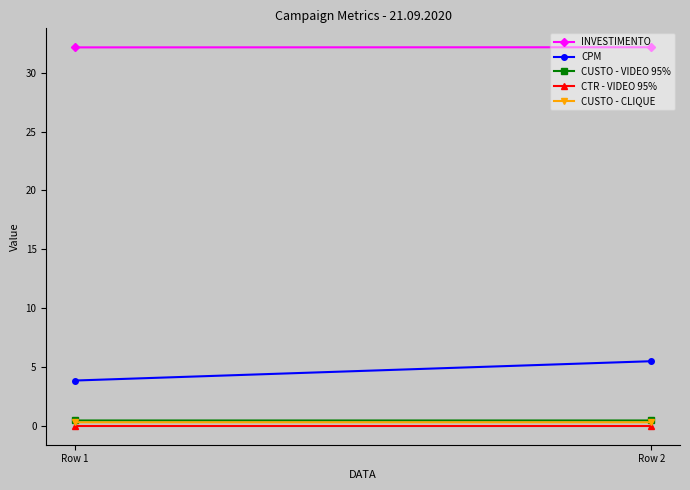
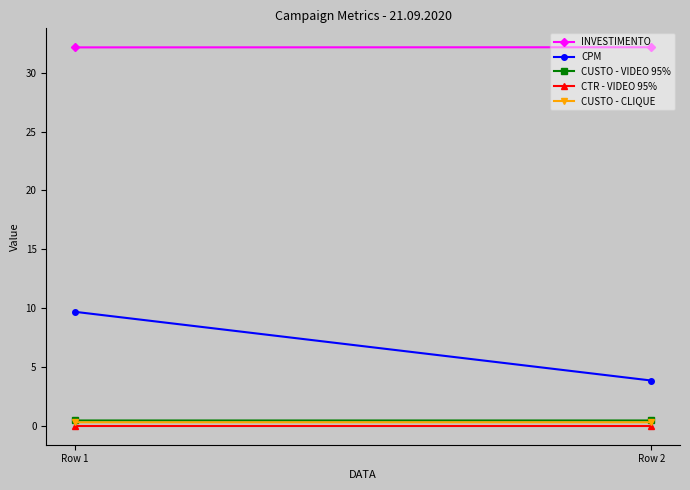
  {
    "INVESTIMENTO": {
      "Row 1": 32.2
    },
    "CPM": {
-     "Row 1": 3.9,
-     "Row 2": 5.5
+     "Row 1": 9.7,
+     "Row 2": 3.9
    },
    "CTR - VIDEO 95%": {
      "Row 1": 0.0,
      "Row 2": 0.0
    }
  }
